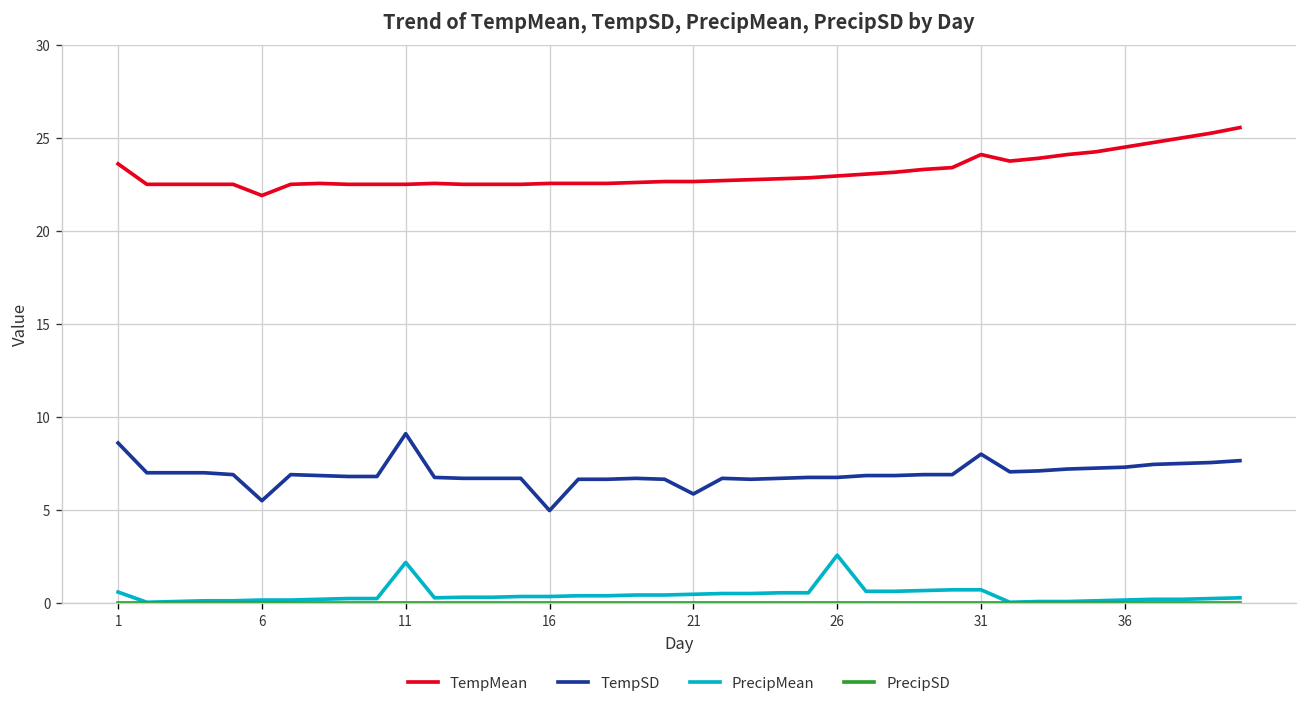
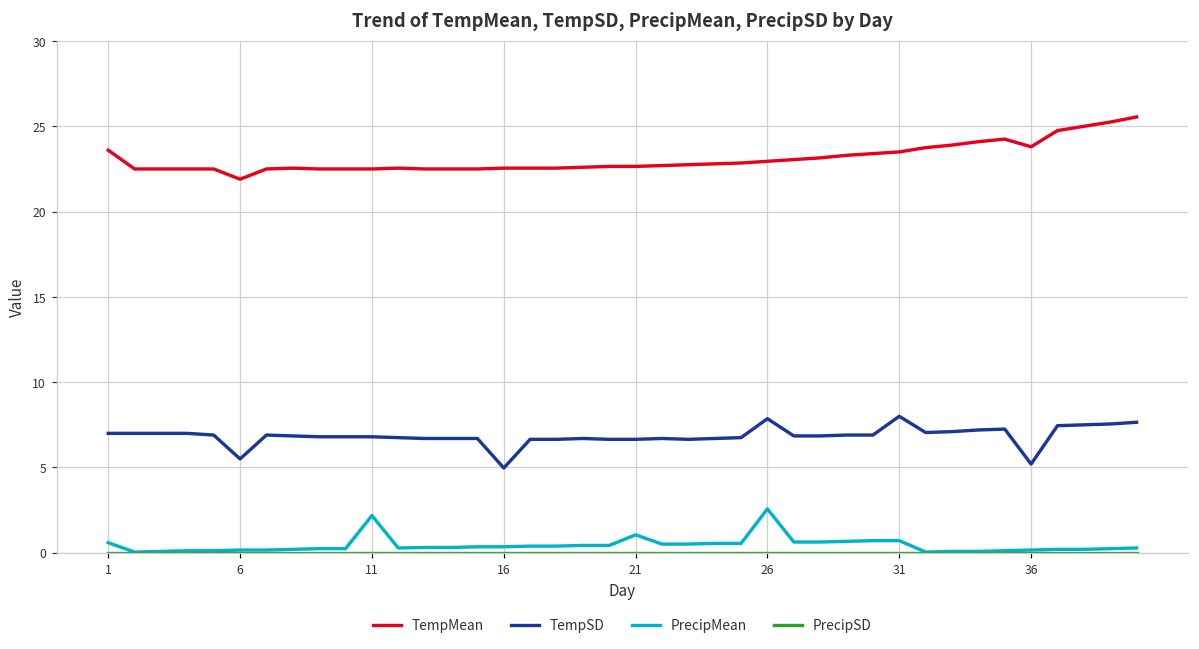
  {
    "TempMean": {
      "1": 23.6,
      "6": 21.9,
      "11": 22.5,
      "16": 22.6,
      "21": 22.7,
      "26": 23.0,
-     "31": 24.1,
-     "36": 24.5
+     "31": 23.5,
+     "36": 23.8
    },
    "TempSD": {
-     "1": 8.6,
+     "1": 7.0,
      "6": 5.5,
-     "11": 9.1,
+     "11": 6.8,
      "16": 5.0,
-     "21": 5.9,
-     "26": 6.8,
+     "21": 6.7,
+     "26": 7.9,
      "31": 8.0,
-     "36": 7.3
+     "36": 5.2
    },
    "PrecipMean": {
      "1": 0.6,
      "11": 2.2,
      "16": 0.4,
-     "21": 0.5,
+     "21": 1.1,
      "26": 2.6,
      "31": 0.7
    },
    "PrecipSD": {
      "1": 0.0,
      "11": 0.0,
      "16": 0.0,
      "21": 0.0,
      "26": 0.0,
      "31": 0.0
    }
  }
